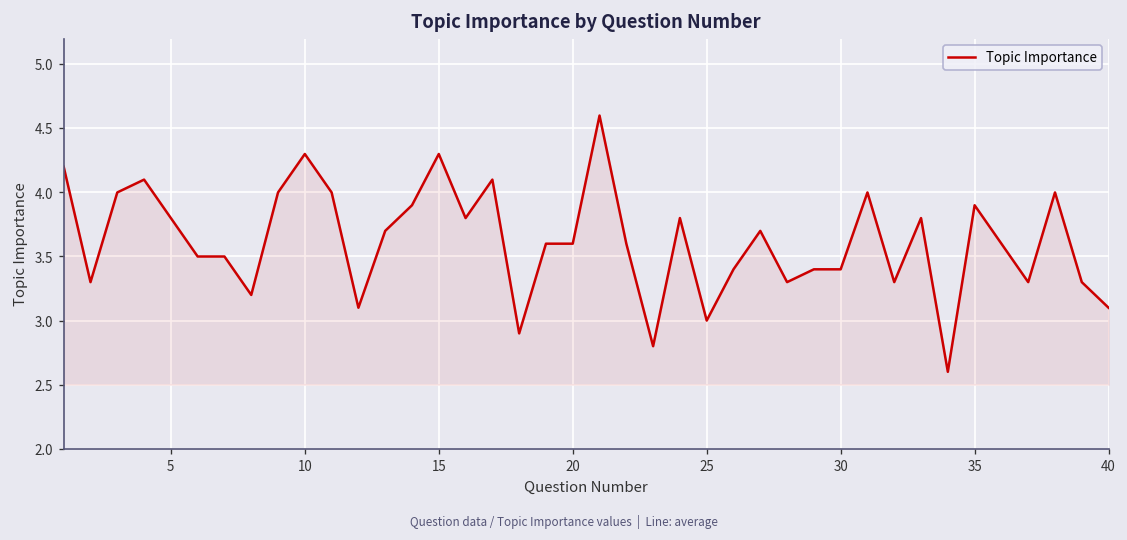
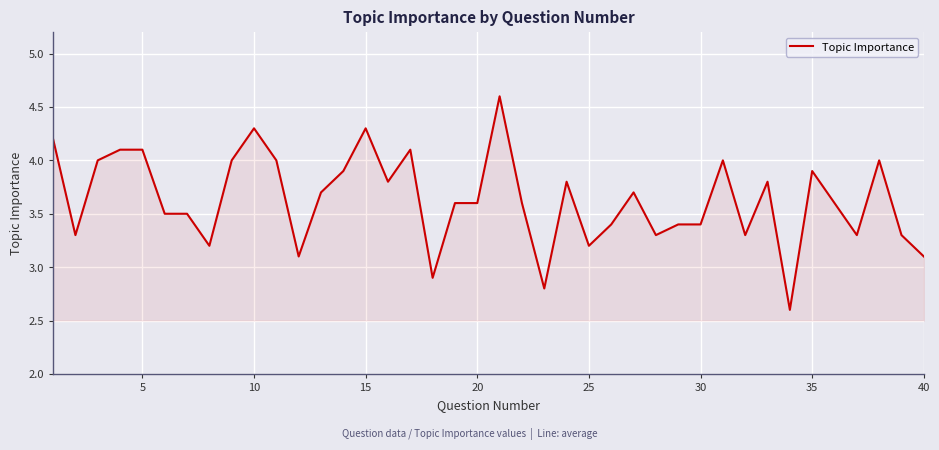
  {
-   "5": 3.8,
+   "5": 4.1,
    "10": 4.3,
    "15": 4.3,
    "20": 3.6,
-   "25": 3.0,
+   "25": 3.2,
    "30": 3.4,
    "35": 3.9,
    "40": 3.1
  }
